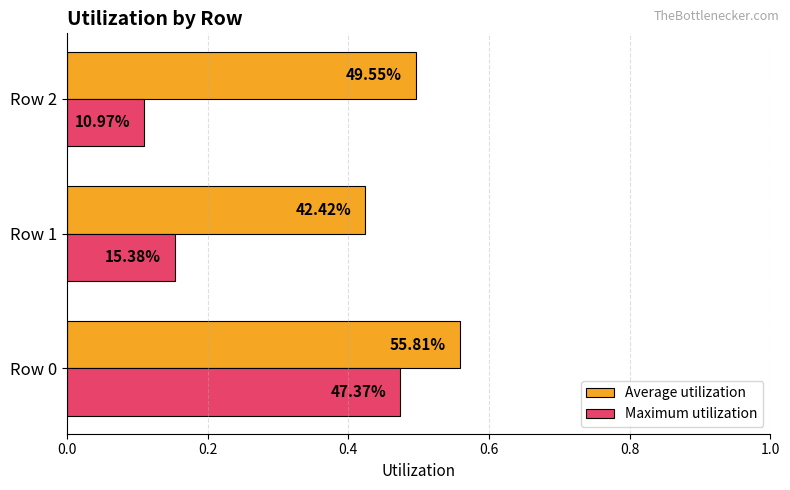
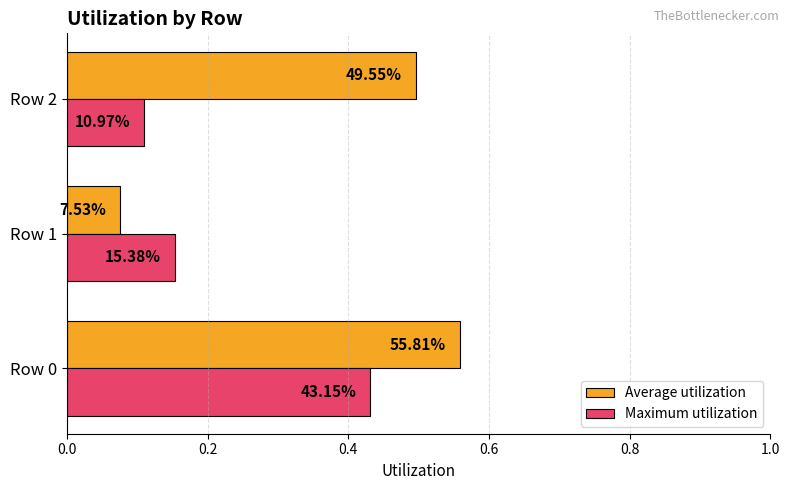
  {
    "Average utilization": {
      "Row 2": "49.55%",
-     "Row 1": "42.42%",
+     "Row 1": "7.53%",
      "Row 0": "55.81%"
    },
    "Maximum utilization": {
      "Row 2": "10.97%",
      "Row 1": "15.38%",
-     "Row 0": "47.37%"
+     "Row 0": "43.15%"
    }
  }
